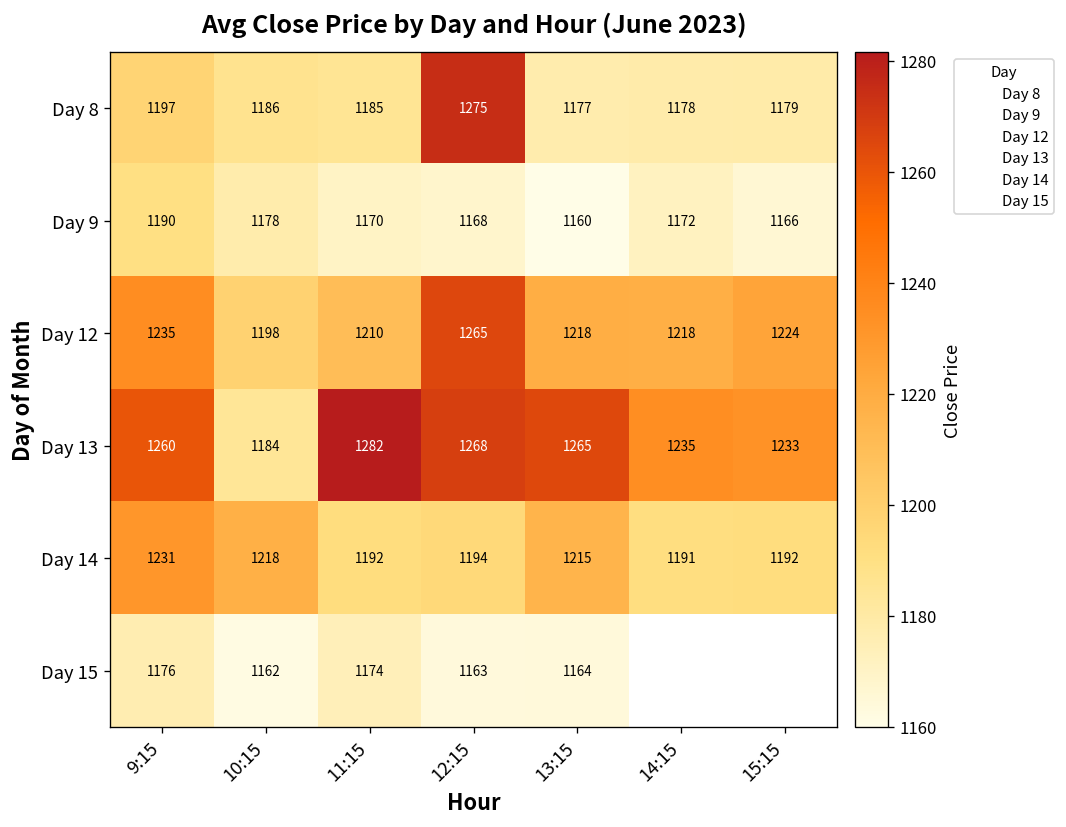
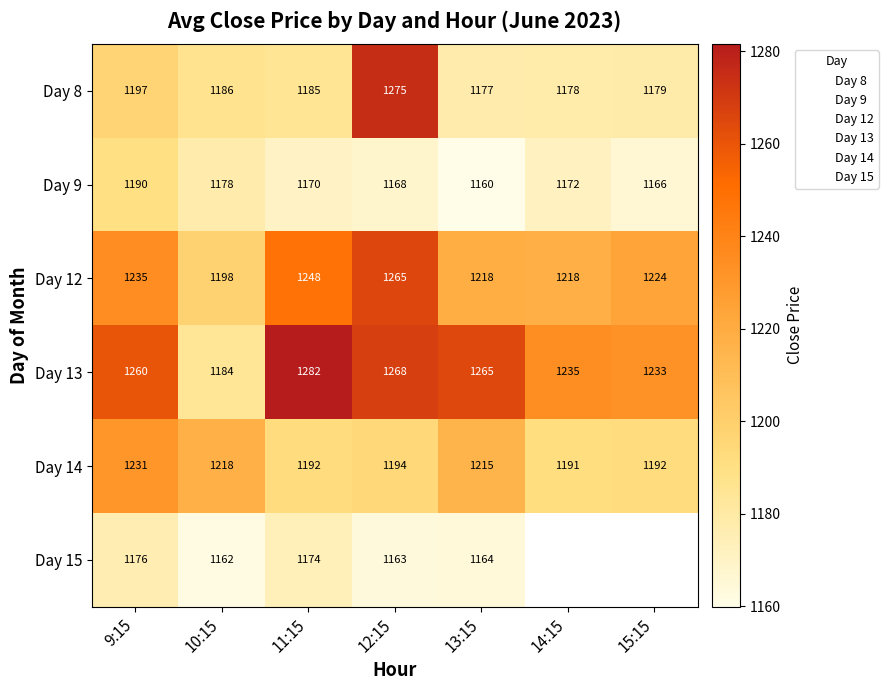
  {
    "Day 8": {
      "9:15": 1197,
      "10:15": 1186,
      "11:15": 1185,
      "12:15": 1275,
      "13:15": 1177,
      "14:15": 1178,
      "15:15": 1179
    },
    "Day 9": {
      "9:15": 1190,
      "10:15": 1178,
      "11:15": 1170,
      "12:15": 1168,
      "13:15": 1160,
      "14:15": 1172,
      "15:15": 1166
    },
    "Day 12": {
      "9:15": 1235,
      "10:15": 1198,
-     "11:15": 1210,
+     "11:15": 1248,
      "12:15": 1265,
      "13:15": 1218,
      "14:15": 1218,
      "15:15": 1224
    },
    "Day 13": {
      "9:15": 1260,
      "10:15": 1184,
      "11:15": 1282,
      "12:15": 1268,
      "13:15": 1265,
      "14:15": 1235,
      "15:15": 1233
    },
    "Day 14": {
      "9:15": 1231,
      "10:15": 1218,
      "11:15": 1192,
      "12:15": 1194,
      "13:15": 1215,
      "14:15": 1191,
      "15:15": 1192
    },
    "Day 15": {
      "9:15": 1176,
      "10:15": 1162,
      "11:15": 1174,
      "12:15": 1163,
      "13:15": 1164
    }
  }
